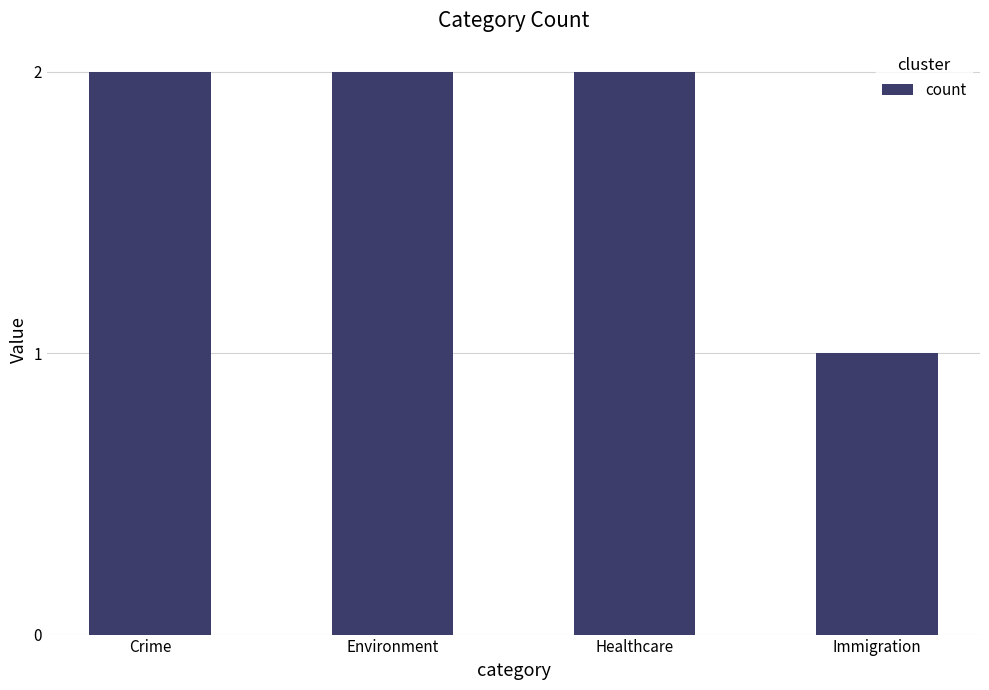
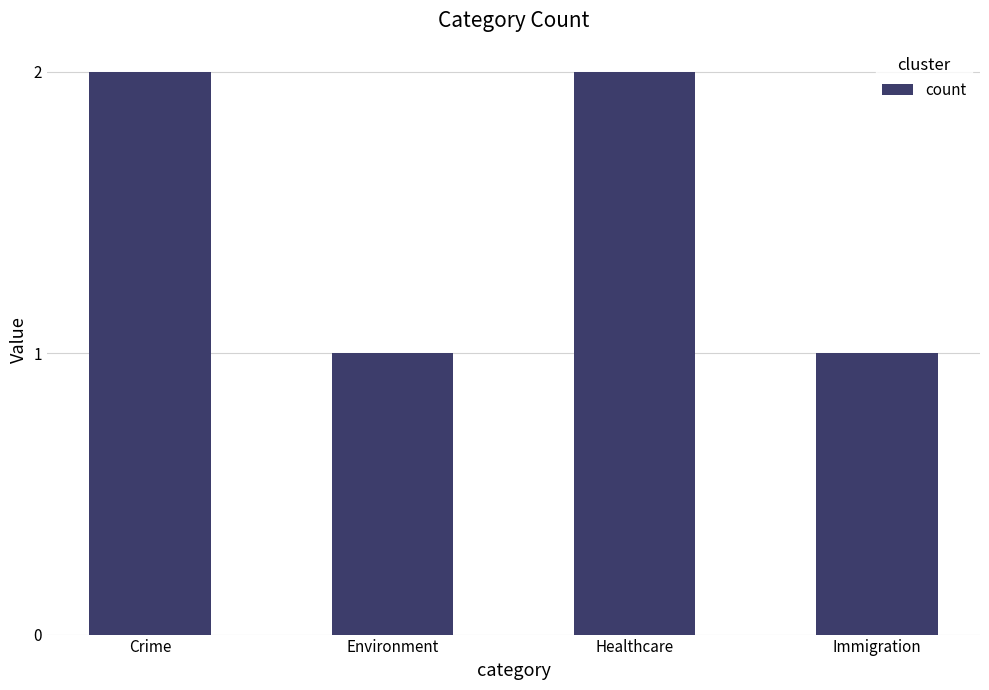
  {
    "Crime": 2,
-   "Environment": 2,
+   "Environment": 1,
    "Healthcare": 2,
    "Immigration": 1
  }
